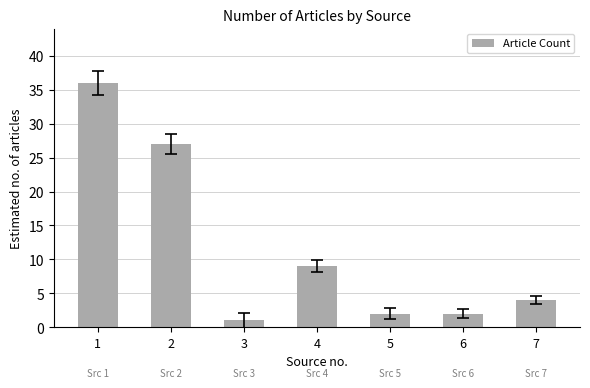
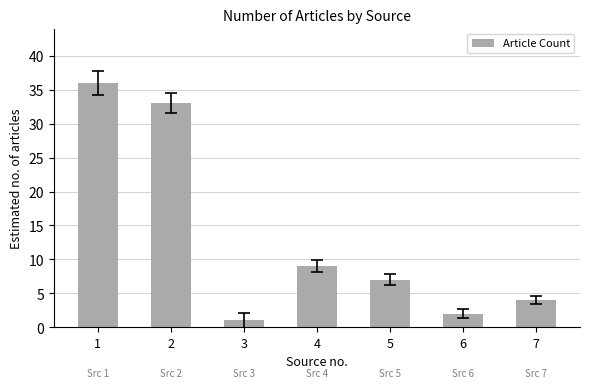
  {
    "Article Count": {
      "1": 36,
-     "2": 27,
+     "2": 33,
      "3": 1,
      "4": 9,
-     "5": 2,
+     "5": 7,
      "6": 2,
      "7": 4
    }
  }
